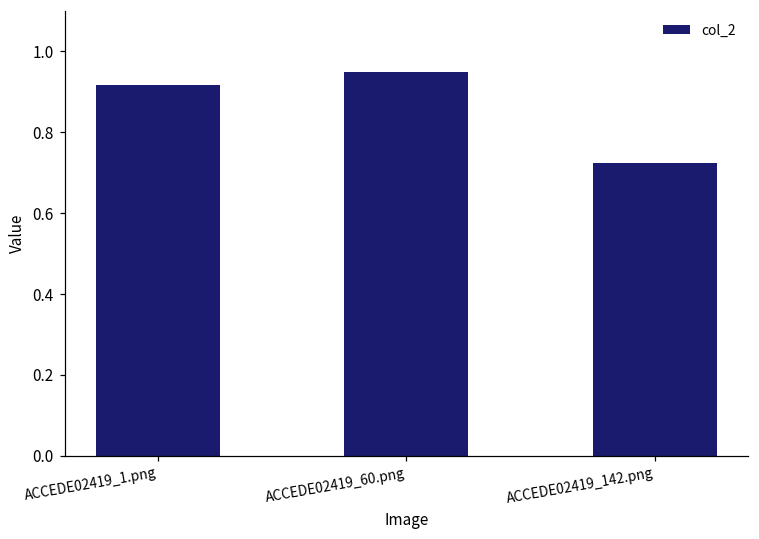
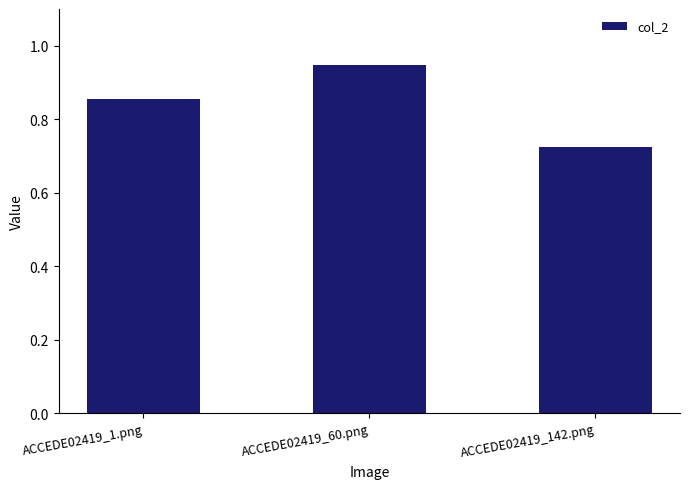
  {
-   "ACCEDE02419_1.png": 0.92,
+   "ACCEDE02419_1.png": 0.86,
    "ACCEDE02419_60.png": 0.95,
    "ACCEDE02419_142.png": 0.72
  }
